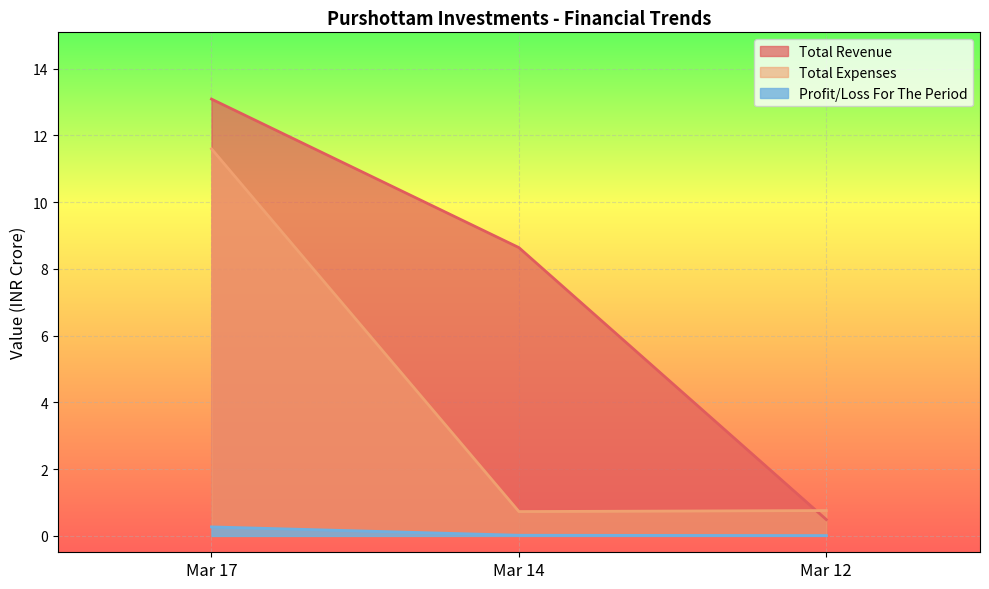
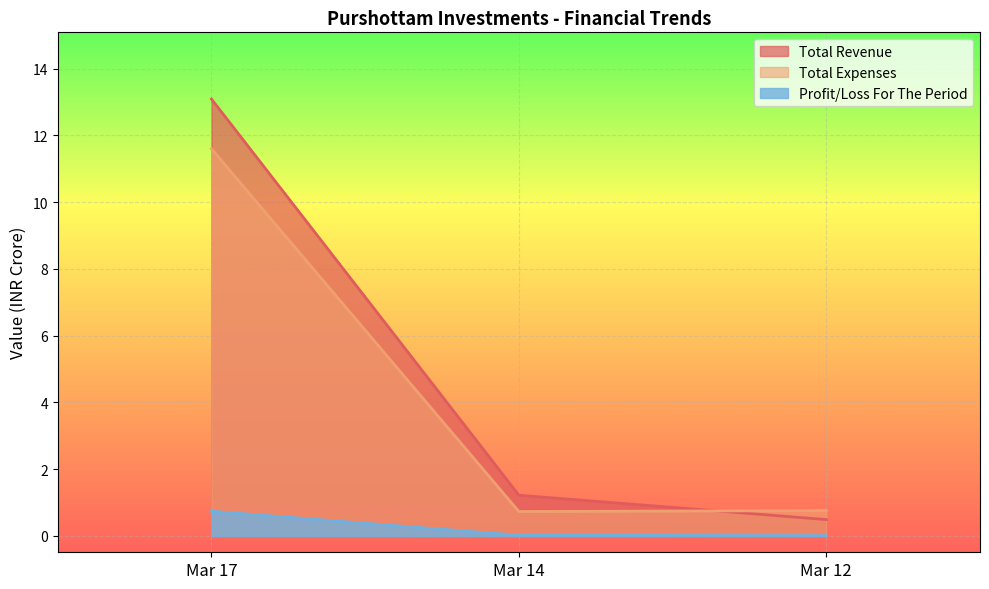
  {
    "Total Revenue": {
      "Mar 17": 13.1,
-     "Mar 14": 8.6,
+     "Mar 14": 1.2,
      "Mar 12": 0.5
    },
    "Total Expenses": {
      "Mar 17": 11.6,
      "Mar 14": 0.7,
      "Mar 12": 0.8
    },
    "Profit/Loss For The Period": {
-     "Mar 17": 0.3,
+     "Mar 17": 0.7,
      "Mar 14": 0.0,
      "Mar 12": 0.0
    }
  }
